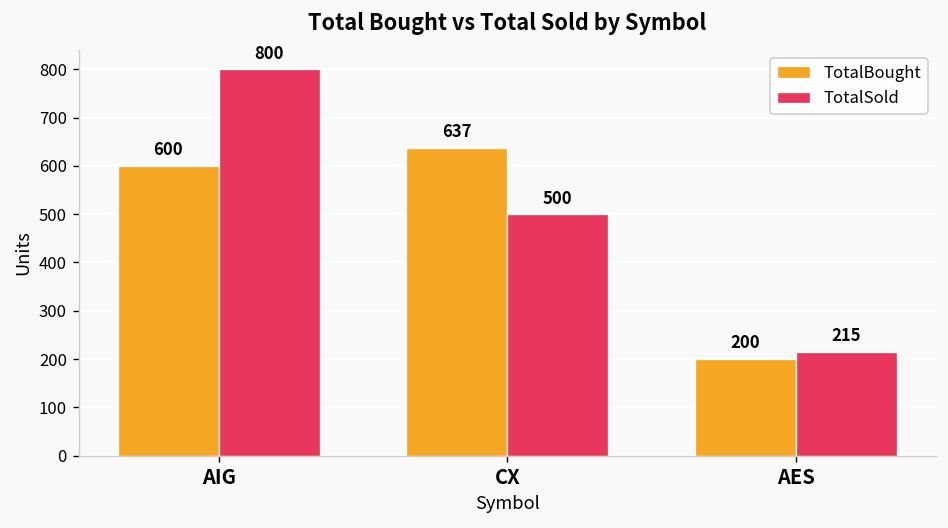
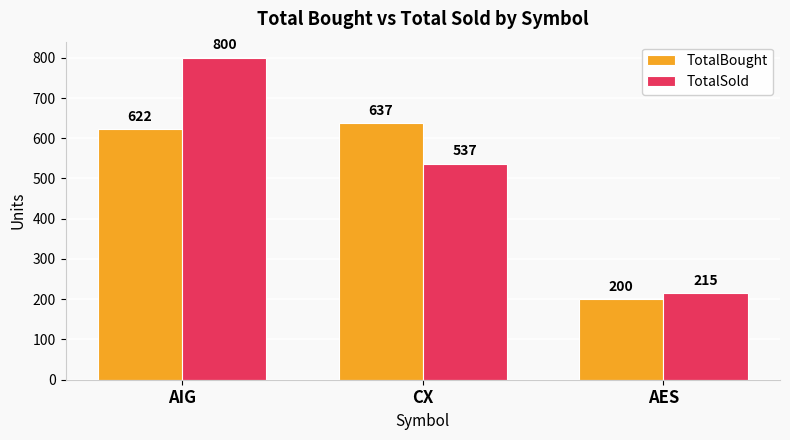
  {
    "TotalBought": {
-     "AIG": 600,
+     "AIG": 622,
      "CX": 637,
      "AES": 200
    },
    "TotalSold": {
      "AIG": 800,
-     "CX": 500,
+     "CX": 537,
      "AES": 215
    }
  }
